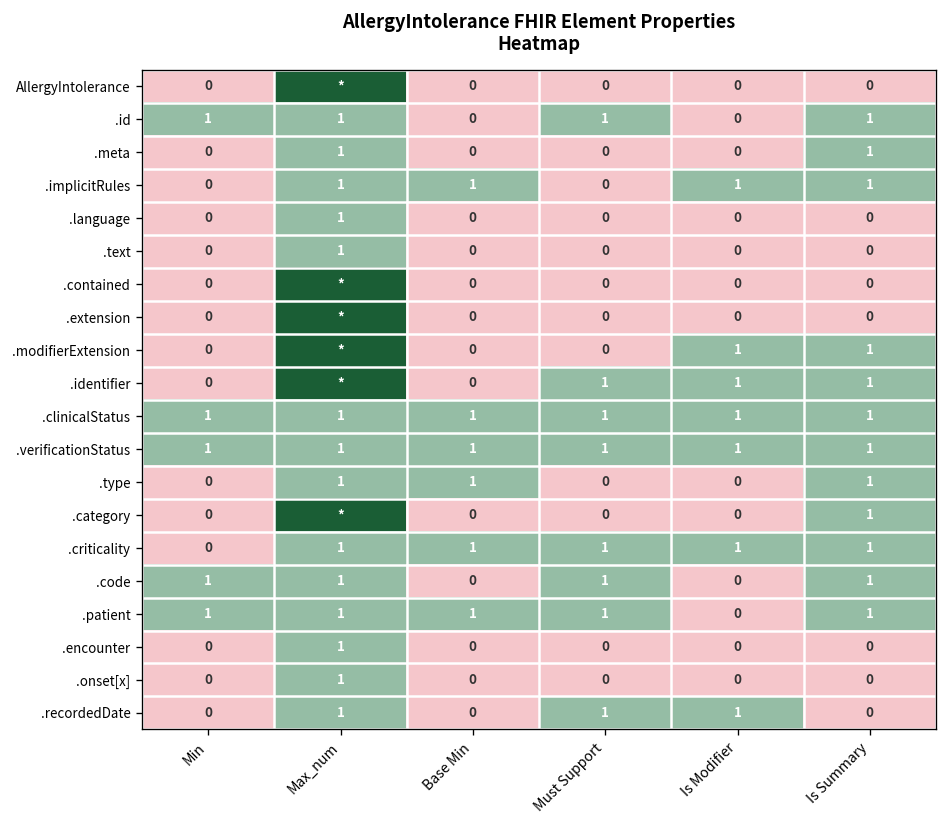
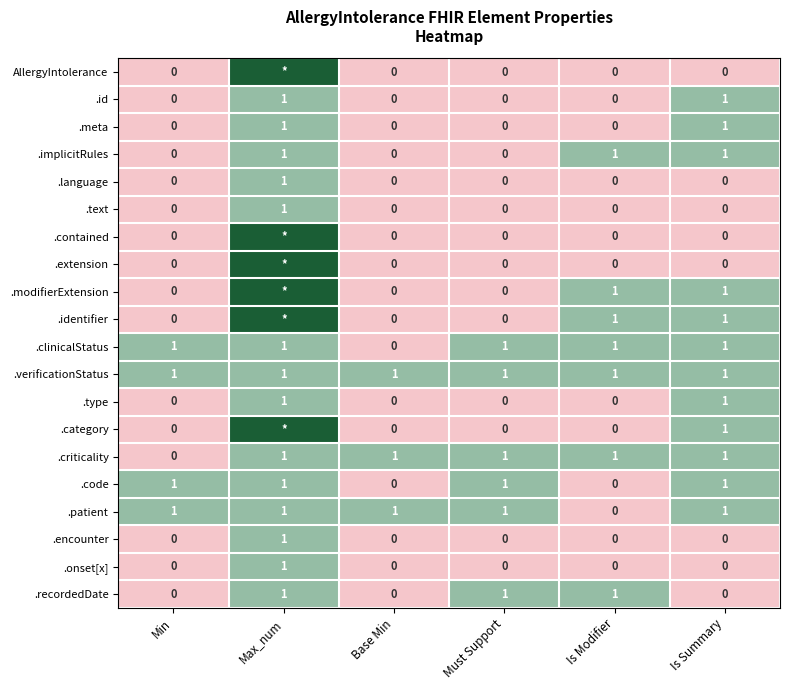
  {
    "AllergyIntolerance": {
      "Min": 0,
      "Base Min": 0,
      "Must Support": 0,
      "Is Modifier": 0,
      "Is Summary": 0
    },
    ".id": {
-     "Min": 1,
+     "Min": 0,
      "Max_num": 1,
      "Base Min": 0,
-     "Must Support": 1,
+     "Must Support": 0,
      "Is Modifier": 0,
      "Is Summary": 1
    },
    ".meta": {
      "Min": 0,
      "Max_num": 1,
      "Base Min": 0,
      "Must Support": 0,
      "Is Modifier": 0,
      "Is Summary": 1
    },
    ".implicitRules": {
      "Min": 0,
      "Max_num": 1,
-     "Base Min": 1,
+     "Base Min": 0,
      "Must Support": 0,
      "Is Modifier": 1,
      "Is Summary": 1
    },
    ".language": {
      "Min": 0,
      "Max_num": 1,
      "Base Min": 0,
      "Must Support": 0,
      "Is Modifier": 0,
      "Is Summary": 0
    },
    ".text": {
      "Min": 0,
      "Max_num": 1,
      "Base Min": 0,
      "Must Support": 0,
      "Is Modifier": 0,
      "Is Summary": 0
    },
    ".contained": {
      "Min": 0,
      "Base Min": 0,
      "Must Support": 0,
      "Is Modifier": 0,
      "Is Summary": 0
    },
    ".extension": {
      "Min": 0,
      "Base Min": 0,
      "Must Support": 0,
      "Is Modifier": 0,
      "Is Summary": 0
    },
    ".modifierExtension": {
      "Min": 0,
      "Base Min": 0,
      "Must Support": 0,
      "Is Modifier": 1,
      "Is Summary": 1
    },
    ".identifier": {
      "Min": 0,
      "Base Min": 0,
-     "Must Support": 1,
+     "Must Support": 0,
      "Is Modifier": 1,
      "Is Summary": 1
    },
    ".clinicalStatus": {
      "Min": 1,
      "Max_num": 1,
-     "Base Min": 1,
+     "Base Min": 0,
      "Must Support": 1,
      "Is Modifier": 1,
      "Is Summary": 1
    },
    ".verificationStatus": {
      "Min": 1,
      "Max_num": 1,
      "Base Min": 1,
      "Must Support": 1,
      "Is Modifier": 1,
      "Is Summary": 1
    },
    ".type": {
      "Min": 0,
      "Max_num": 1,
-     "Base Min": 1,
+     "Base Min": 0,
      "Must Support": 0,
      "Is Modifier": 0,
      "Is Summary": 1
    },
    ".category": {
      "Min": 0,
      "Base Min": 0,
      "Must Support": 0,
      "Is Modifier": 0,
      "Is Summary": 1
    },
    ".criticality": {
      "Min": 0,
      "Max_num": 1,
      "Base Min": 1,
      "Must Support": 1,
      "Is Modifier": 1,
      "Is Summary": 1
    },
    ".code": {
      "Min": 1,
      "Max_num": 1,
      "Base Min": 0,
      "Must Support": 1,
      "Is Modifier": 0,
      "Is Summary": 1
    },
    ".patient": {
      "Min": 1,
      "Max_num": 1,
      "Base Min": 1,
      "Must Support": 1,
      "Is Modifier": 0,
      "Is Summary": 1
    },
    ".encounter": {
      "Min": 0,
      "Max_num": 1,
      "Base Min": 0,
      "Must Support": 0,
      "Is Modifier": 0,
      "Is Summary": 0
    },
    ".onset[x]": {
      "Min": 0,
      "Max_num": 1,
      "Base Min": 0,
      "Must Support": 0,
      "Is Modifier": 0,
      "Is Summary": 0
    },
    ".recordedDate": {
      "Min": 0,
      "Max_num": 1,
      "Base Min": 0,
      "Must Support": 1,
      "Is Modifier": 1,
      "Is Summary": 0
    }
  }
